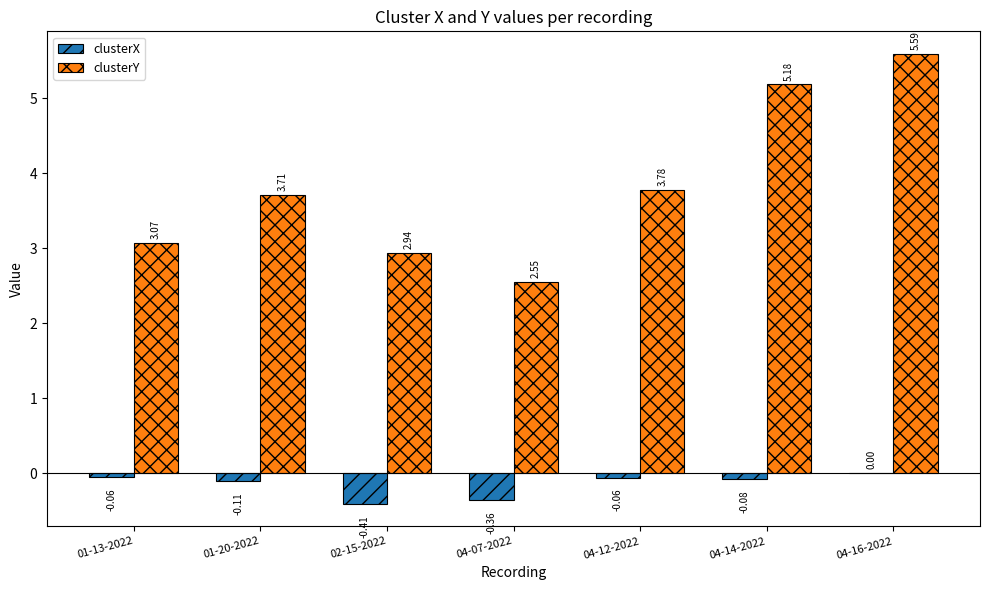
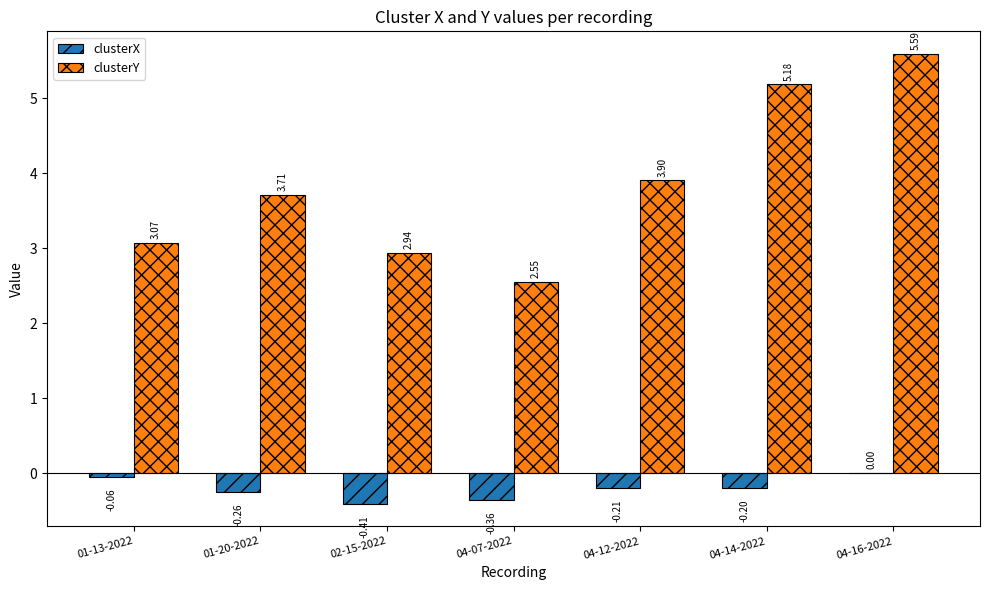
  {
    "clusterX": {
      "01-13-2022": -0.06,
-     "01-20-2022": -0.11,
+     "01-20-2022": -0.26,
      "02-15-2022": -0.41,
      "04-07-2022": -0.36,
-     "04-12-2022": -0.06,
-     "04-14-2022": -0.08,
+     "04-12-2022": -0.21,
+     "04-14-2022": -0.20,
      "04-16-2022": 0.00
    },
    "clusterY": {
      "01-13-2022": 3.07,
      "01-20-2022": 3.71,
      "02-15-2022": 2.94,
      "04-07-2022": 2.55,
-     "04-12-2022": 3.78,
+     "04-12-2022": 3.90,
      "04-14-2022": 5.18,
      "04-16-2022": 5.59
    }
  }
